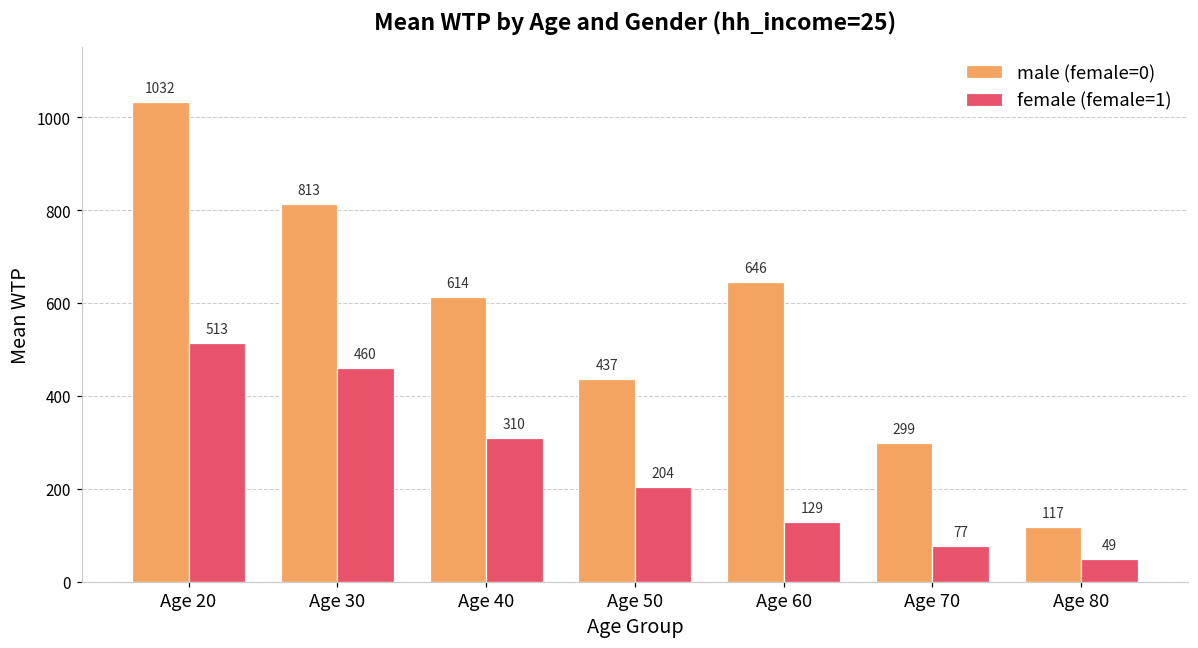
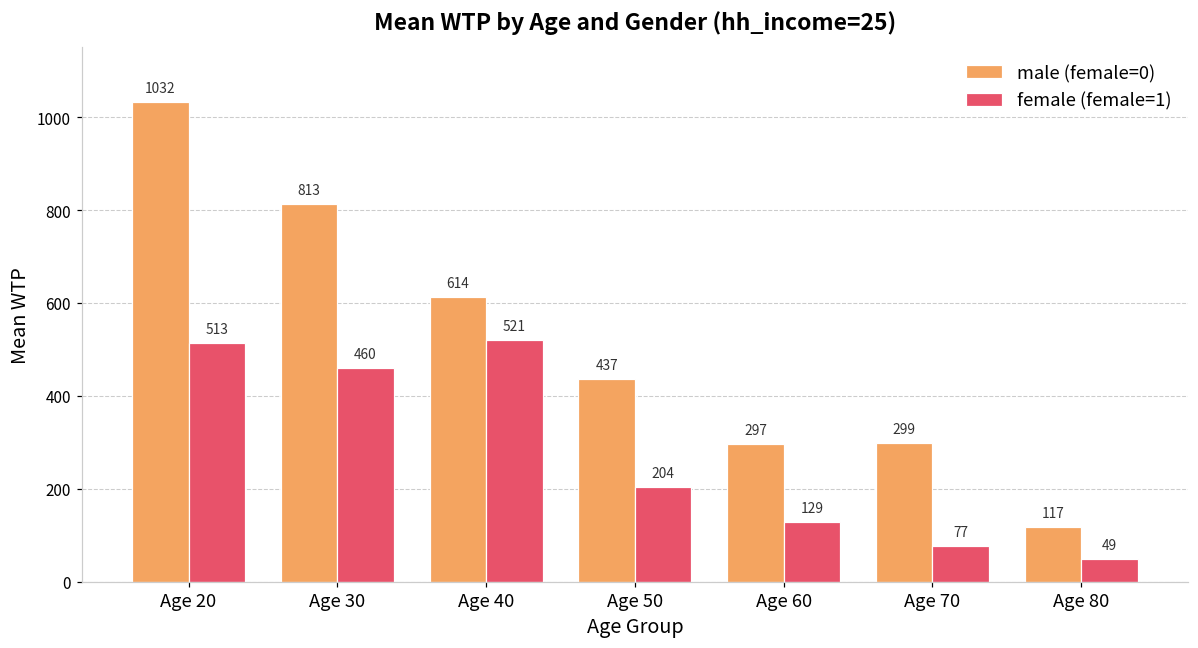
  {
    "male (female=0)": {
      "Age 20": 1032,
      "Age 30": 813,
      "Age 40": 614,
      "Age 50": 437,
-     "Age 60": 646,
+     "Age 60": 297,
      "Age 70": 299,
      "Age 80": 117
    },
    "female (female=1)": {
      "Age 20": 513,
      "Age 30": 460,
-     "Age 40": 310,
+     "Age 40": 521,
      "Age 50": 204,
      "Age 60": 129,
      "Age 70": 77,
      "Age 80": 49
    }
  }
